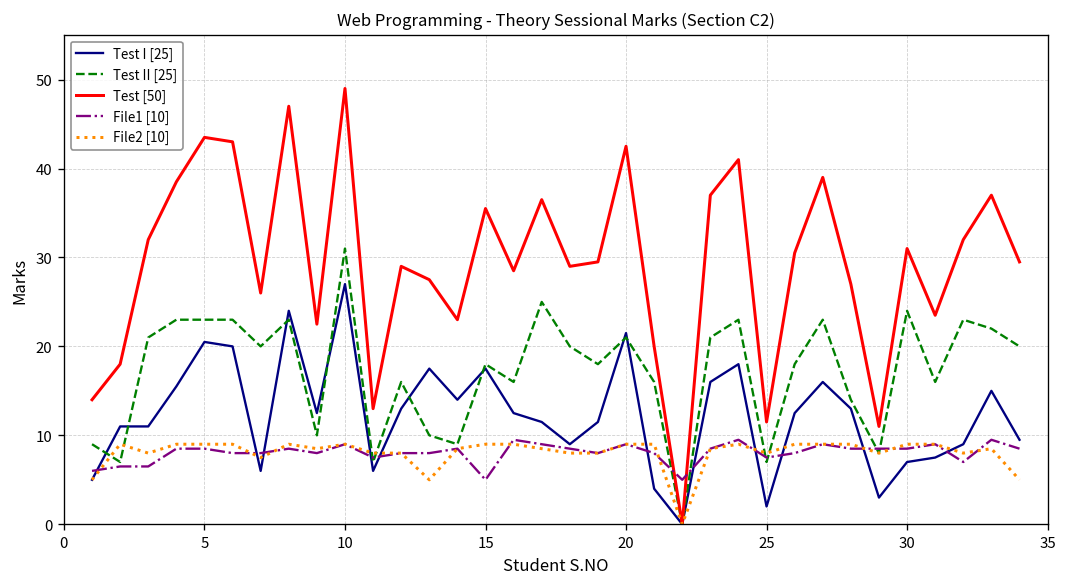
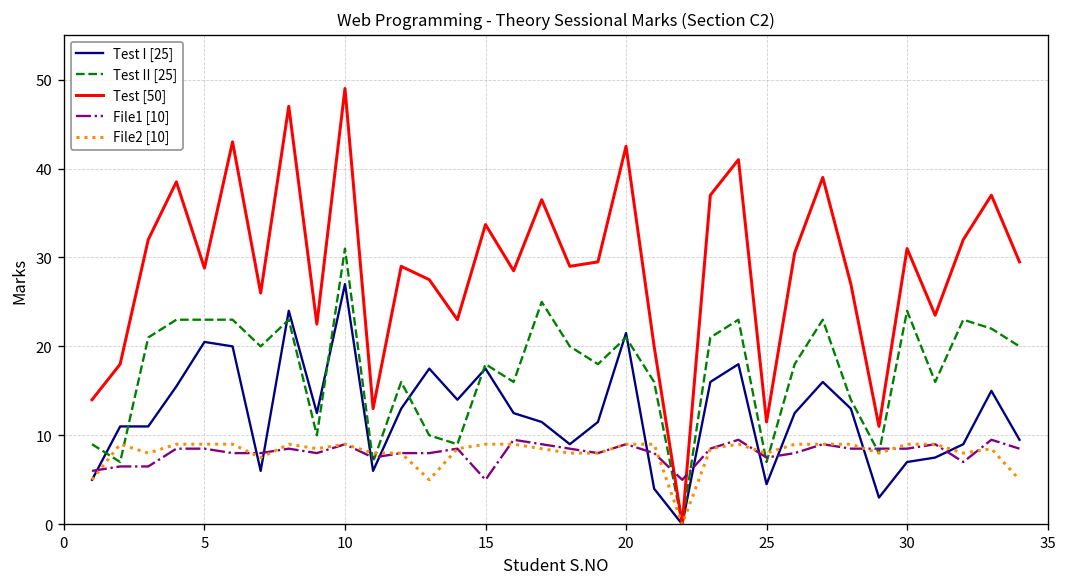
  {
    "Test I [25]": {
      "5": 21,
      "10": 27,
      "15": 18,
      "20": 22,
-     "25": 2,
+     "25": 5,
      "30": 7
    },
    "Test II [25]": {
      "5": 23,
      "10": 31,
      "15": 18,
      "20": 21,
      "25": 7,
      "30": 24
    },
    "Test [50]": {
-     "5": 44,
+     "5": 29,
      "10": 49,
-     "15": 36,
+     "15": 34,
      "20": 43,
      "25": 12,
      "30": 31
    },
    "File1 [10]": {
      "5": 9,
      "15": 5,
      "25": 8,
      "30": 9
    },
    "File2 [10]": {
      "5": 9,
      "15": 9,
      "25": 8,
      "30": 9
    }
  }
